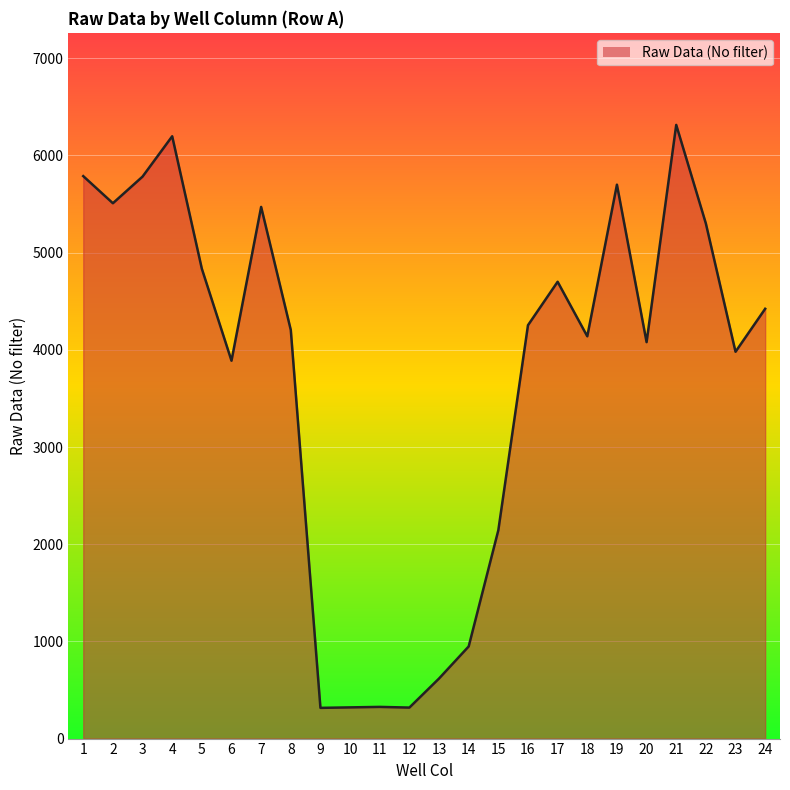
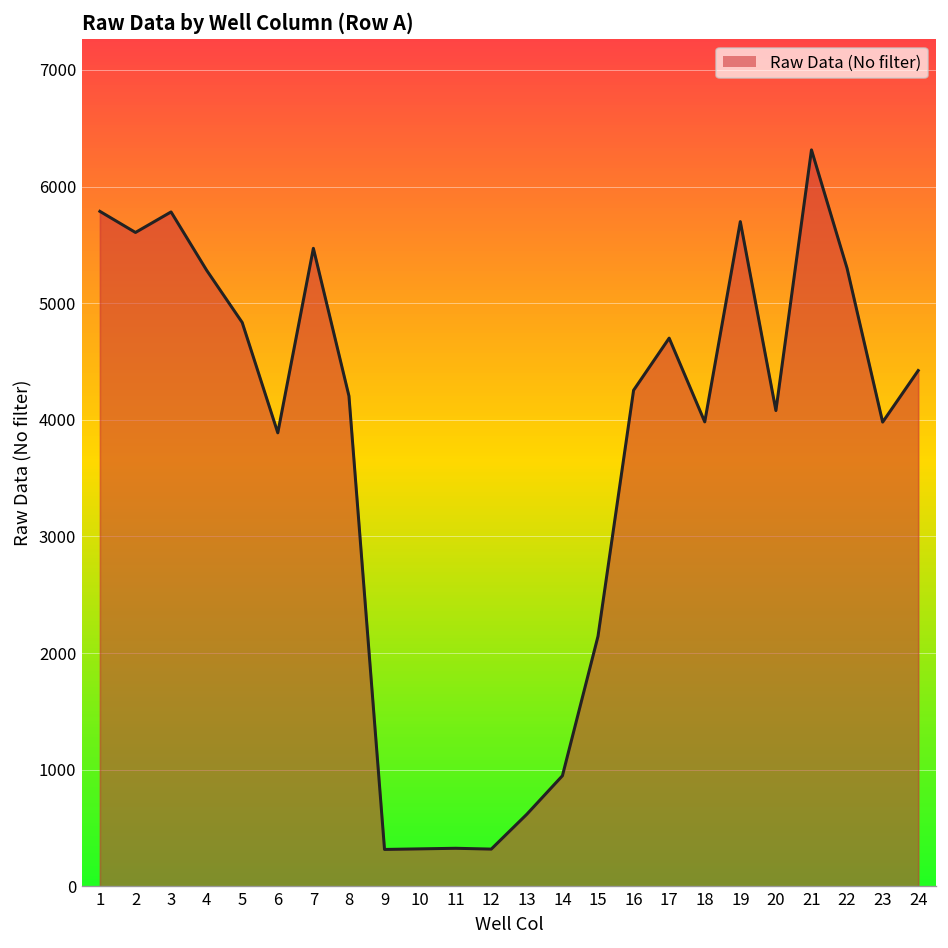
  {
    "1": 5800,
-   "2": 5500,
+   "2": 5600,
    "3": 5800,
-   "4": 6200,
+   "4": 5300,
    "5": 4800,
    "6": 3900,
    "7": 5500,
    "8": 4200,
    "9": 300,
    "10": 300,
    "11": 300,
    "12": 300,
    "13": 600,
    "14": 900,
    "15": 2100,
    "16": 4300,
    "17": 4700,
-   "18": 4100,
+   "18": 4000,
    "19": 5700,
    "20": 4100,
    "21": 6300,
    "22": 5300,
    "23": 4000,
    "24": 4400
  }
